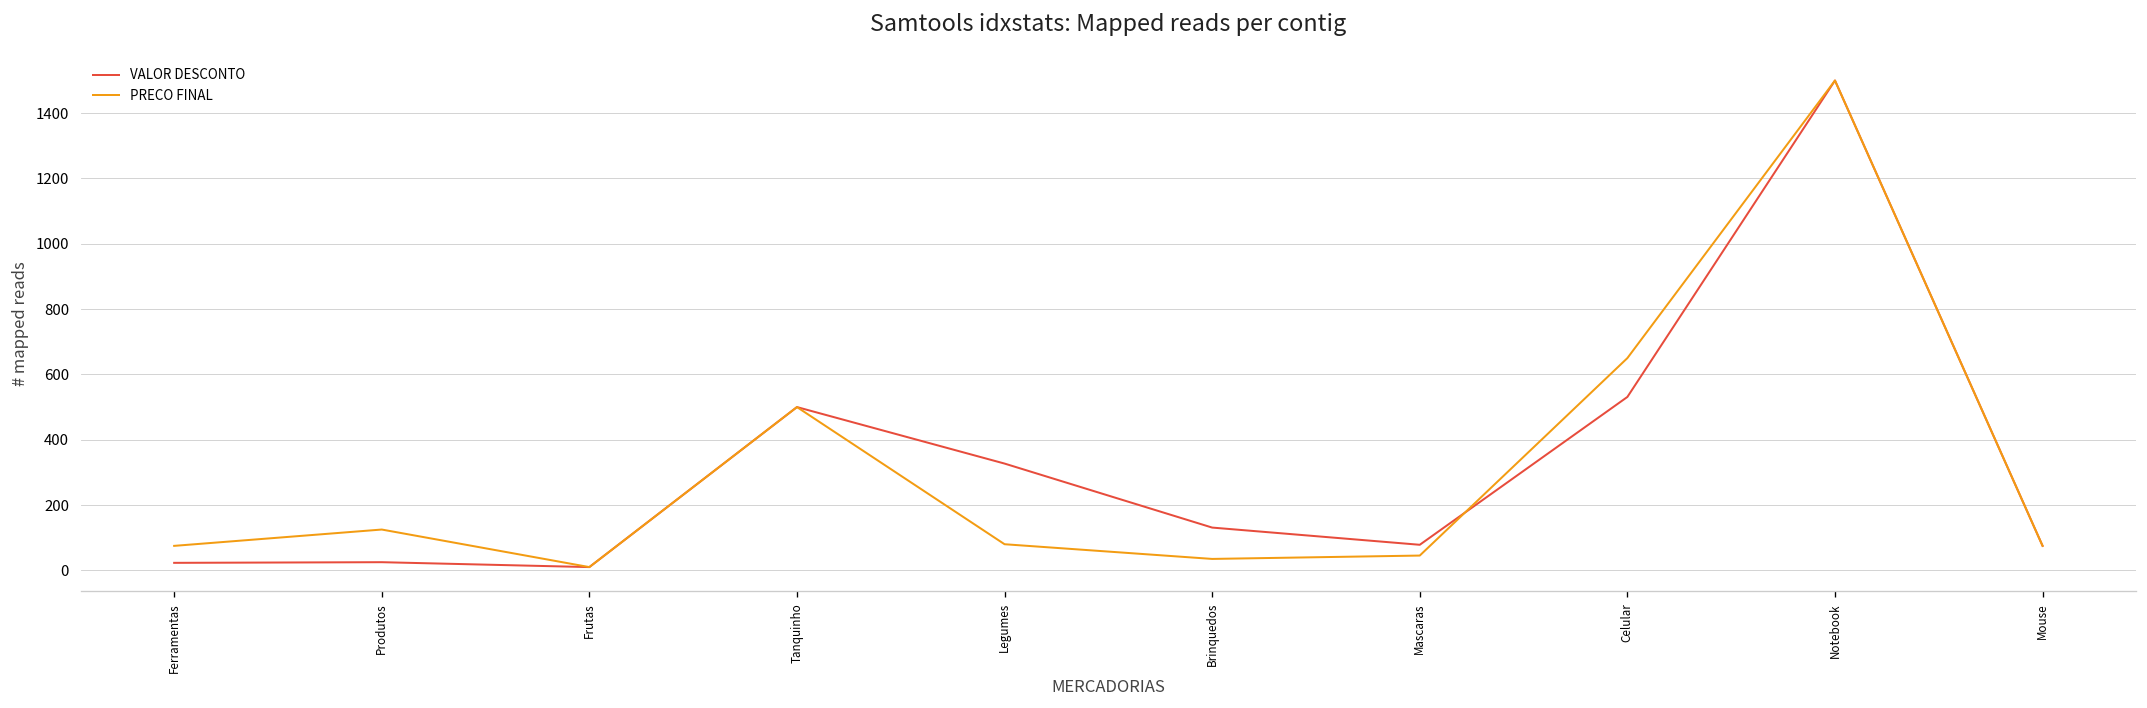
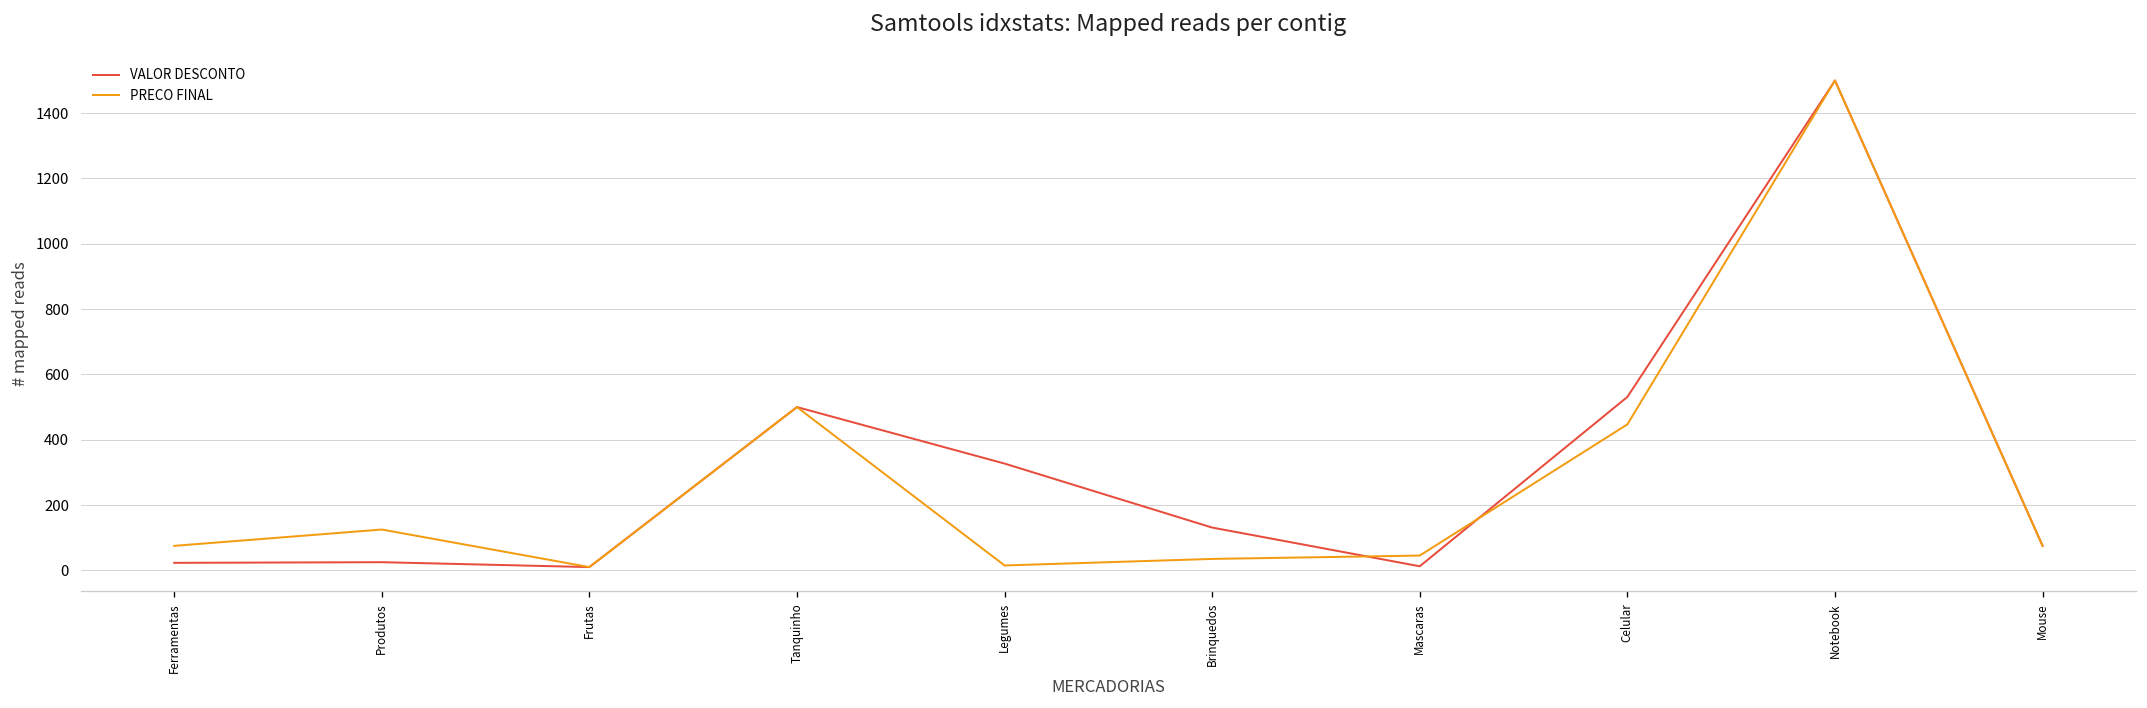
  {
    "VALOR DESCONTO": {
      "Ferramentas": 20,
      "Produtos": 30,
      "Legumes": 330,
      "Brinquedos": 130,
-     "Mascaras": 80,
+     "Mascaras": 10,
      "Celular": 530
    },
    "PRECO FINAL": {
      "Ferramentas": 80,
      "Produtos": 130,
-     "Legumes": 80,
+     "Legumes": 20,
      "Brinquedos": 40,
      "Mascaras": 50,
-     "Celular": 650
+     "Celular": 450
    }
  }
